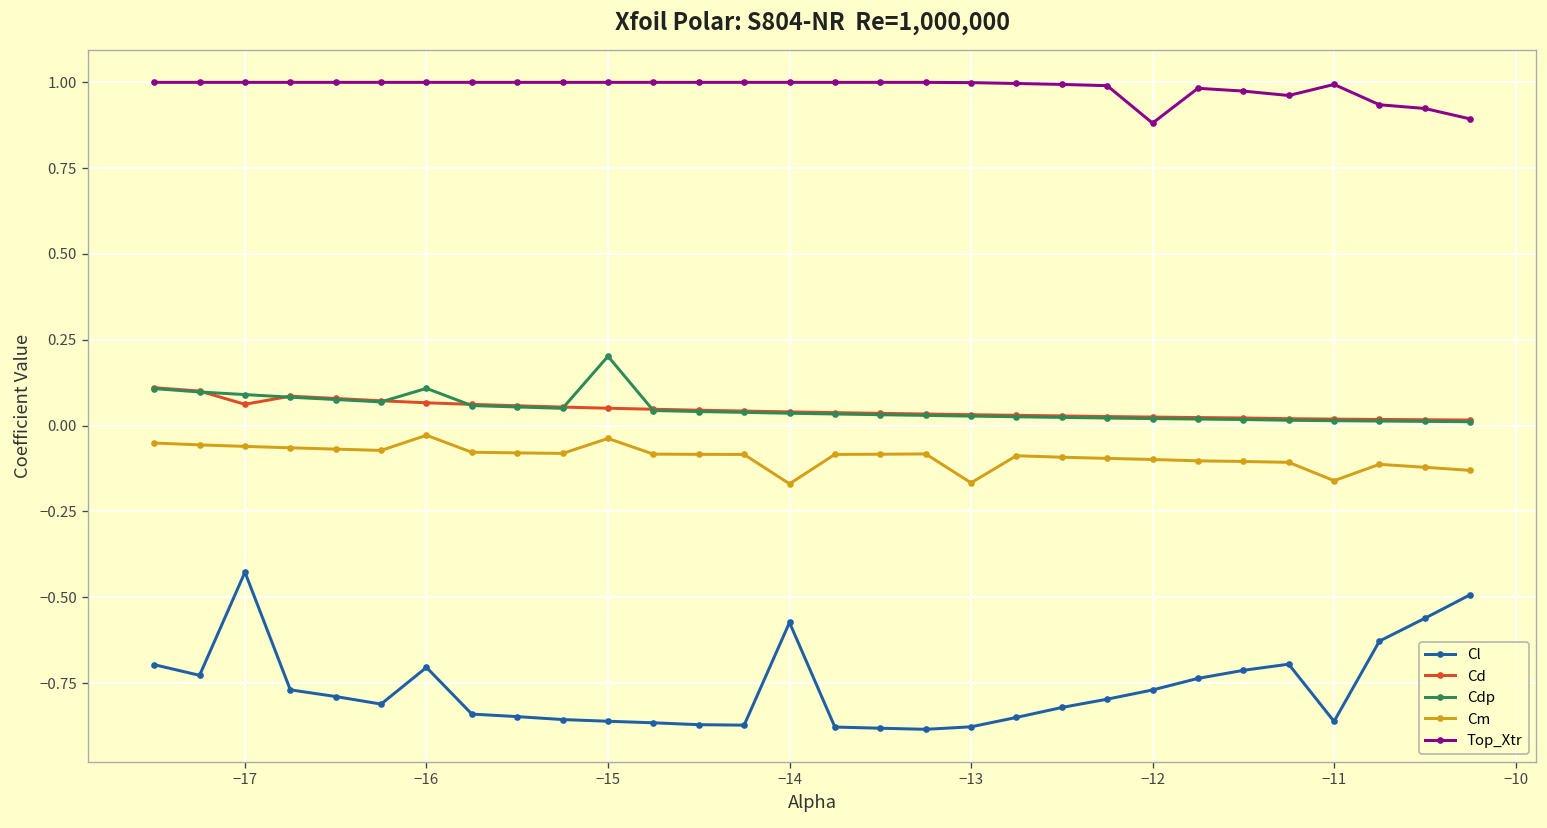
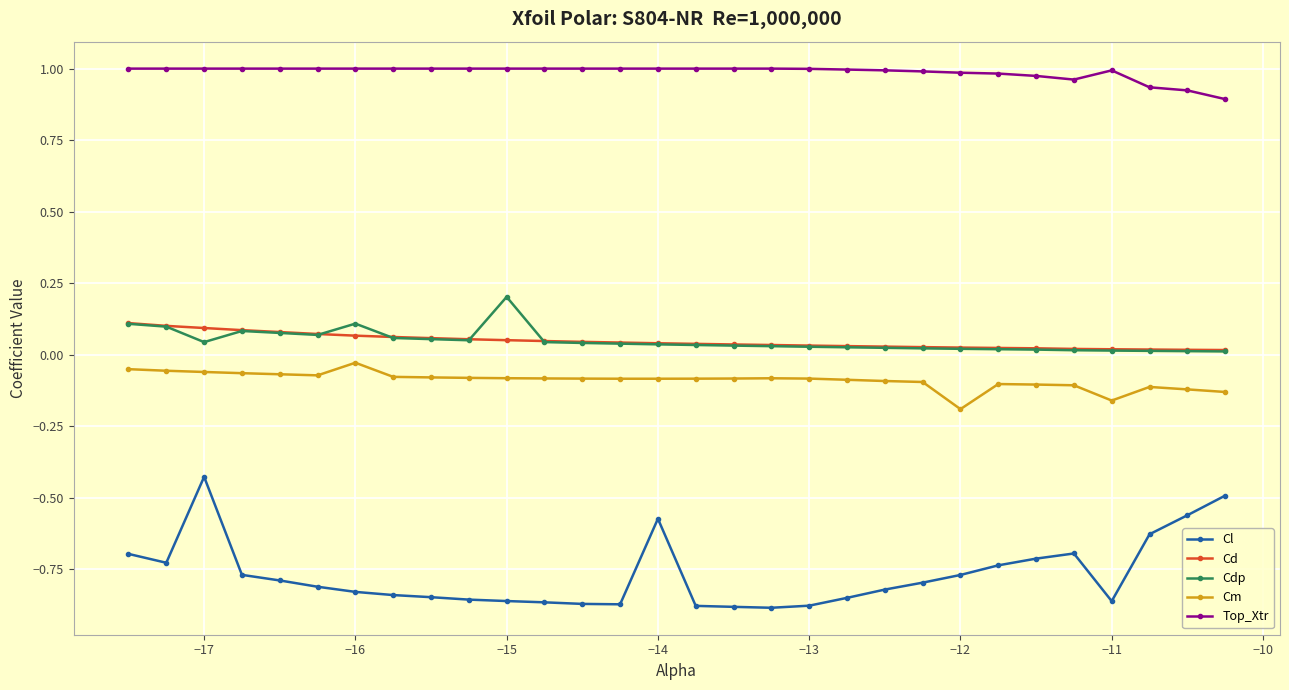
  {
    "Cl": {
      "−17": -0.43,
-     "−16": -0.70,
+     "−16": -0.83,
      "−15": -0.86,
      "−14": -0.57,
      "−13": -0.88,
      "−12": -0.77,
      "−11": -0.86
    },
    "Cd": {
-     "−17": 0.06,
+     "−17": 0.09,
      "−16": 0.07,
      "−15": 0.05
    },
    "Cdp": {
-     "−17": 0.09,
+     "−17": 0.04,
      "−16": 0.11,
      "−15": 0.20
    },
    "Cm": {
      "−17": -0.06,
      "−16": -0.03,
-     "−15": -0.04,
-     "−14": -0.17,
-     "−13": -0.17,
-     "−12": -0.10,
+     "−15": -0.08,
+     "−14": -0.08,
+     "−13": -0.08,
+     "−12": -0.19,
      "−11": -0.16
    },
    "Top_Xtr": {
      "−17": 1.00,
      "−16": 1.00,
      "−15": 1.00,
      "−14": 1.00,
      "−13": 1.00,
-     "−12": 0.88,
+     "−12": 0.99,
      "−11": 0.99
    }
  }
